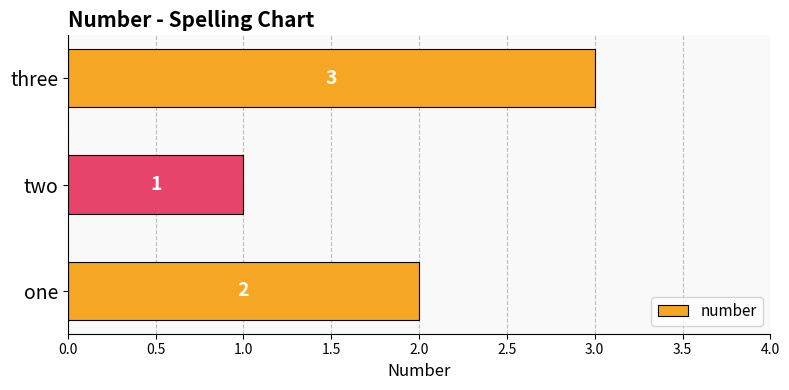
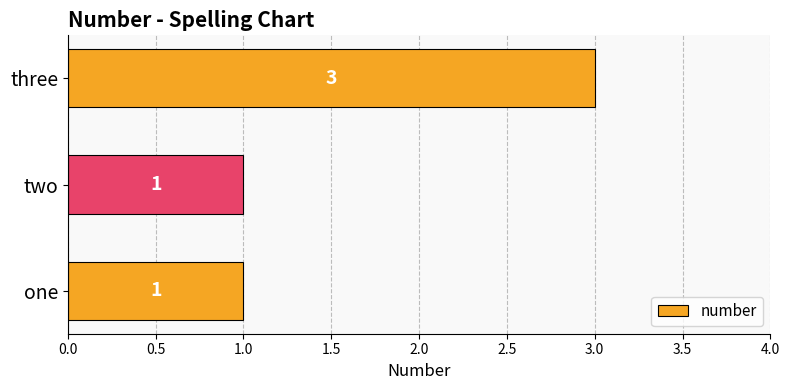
  {
    "three": 3,
    "two": 1,
-   "one": 2
+   "one": 1
  }
